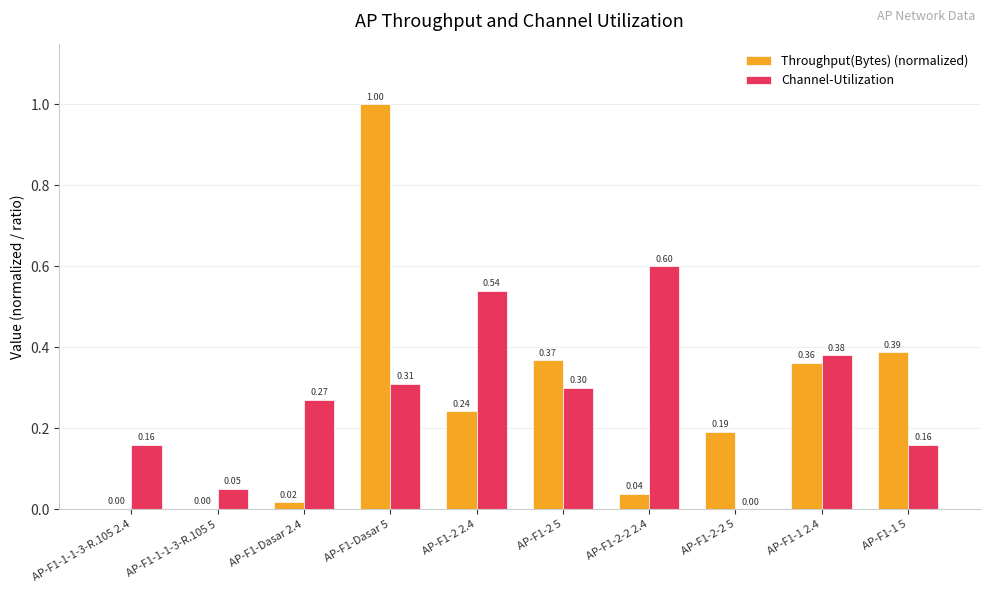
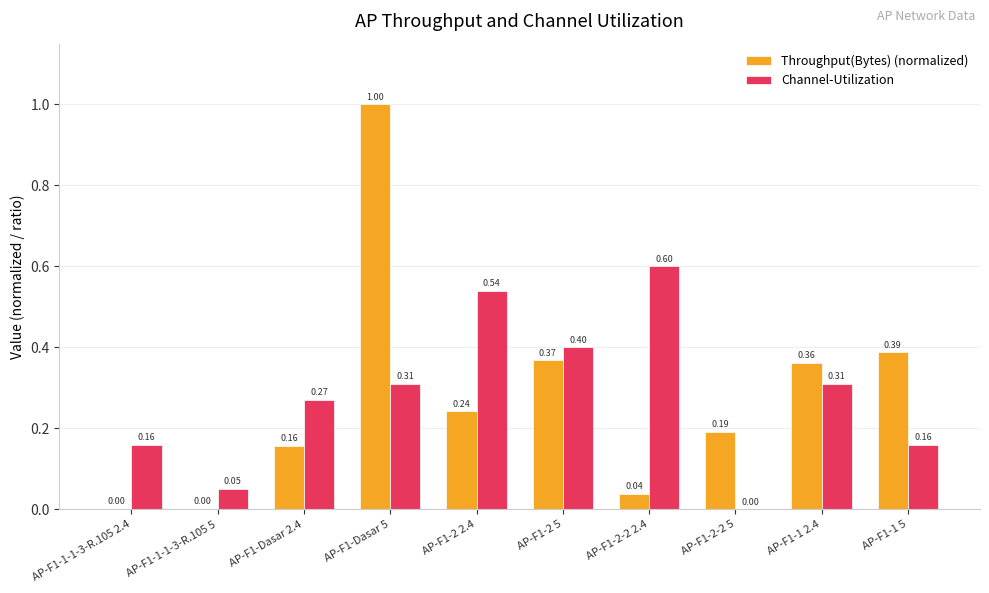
  {
    "Throughput(Bytes) (normalized)": {
      "AP-F1-1-1-3-R.105 2.4": 0.00,
      "AP-F1-1-1-3-R.105 5": 0.00,
-     "AP-F1-Dasar 2.4": 0.02,
+     "AP-F1-Dasar 2.4": 0.16,
      "AP-F1-Dasar 5": 1.00,
      "AP-F1-2 2.4": 0.24,
      "AP-F1-2 5": 0.37,
      "AP-F1-2-2 2.4": 0.04,
      "AP-F1-2-2 5": 0.19,
      "AP-F1-1 2.4": 0.36,
      "AP-F1-1 5": 0.39
    },
    "Channel-Utilization": {
      "AP-F1-1-1-3-R.105 2.4": 0.16,
      "AP-F1-1-1-3-R.105 5": 0.05,
      "AP-F1-Dasar 2.4": 0.27,
      "AP-F1-Dasar 5": 0.31,
      "AP-F1-2 2.4": 0.54,
-     "AP-F1-2 5": 0.30,
+     "AP-F1-2 5": 0.40,
      "AP-F1-2-2 2.4": 0.60,
      "AP-F1-2-2 5": 0.00,
-     "AP-F1-1 2.4": 0.38,
+     "AP-F1-1 2.4": 0.31,
      "AP-F1-1 5": 0.16
    }
  }
